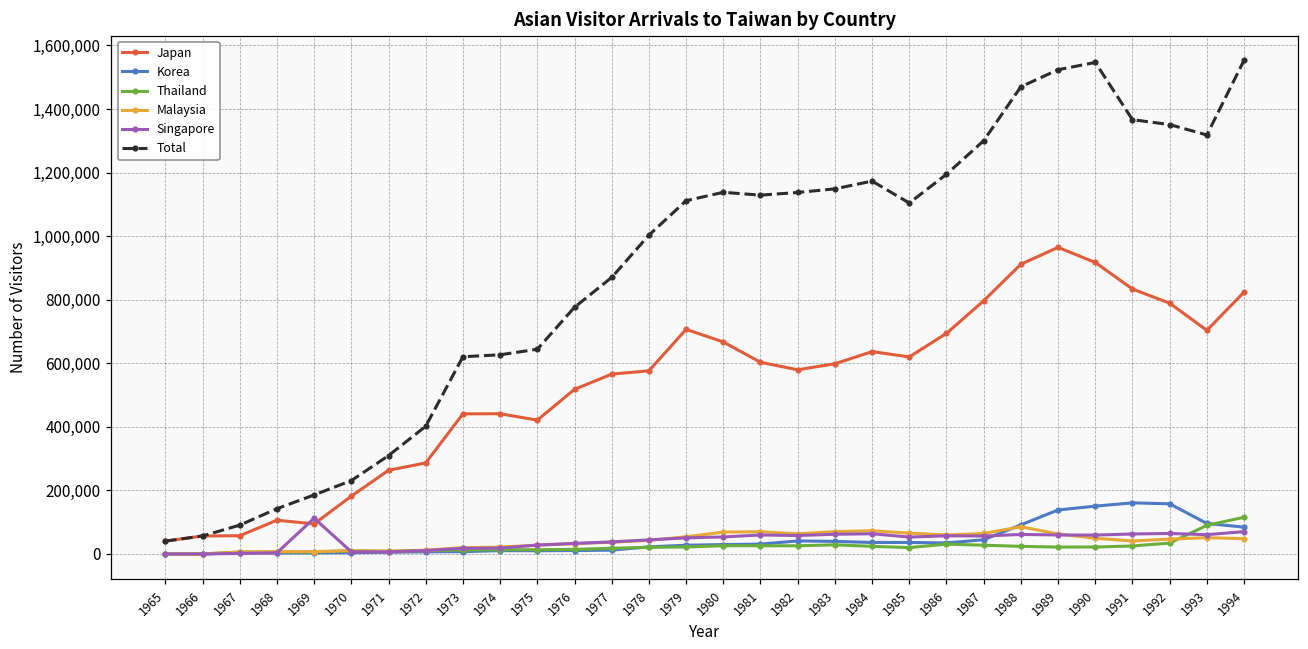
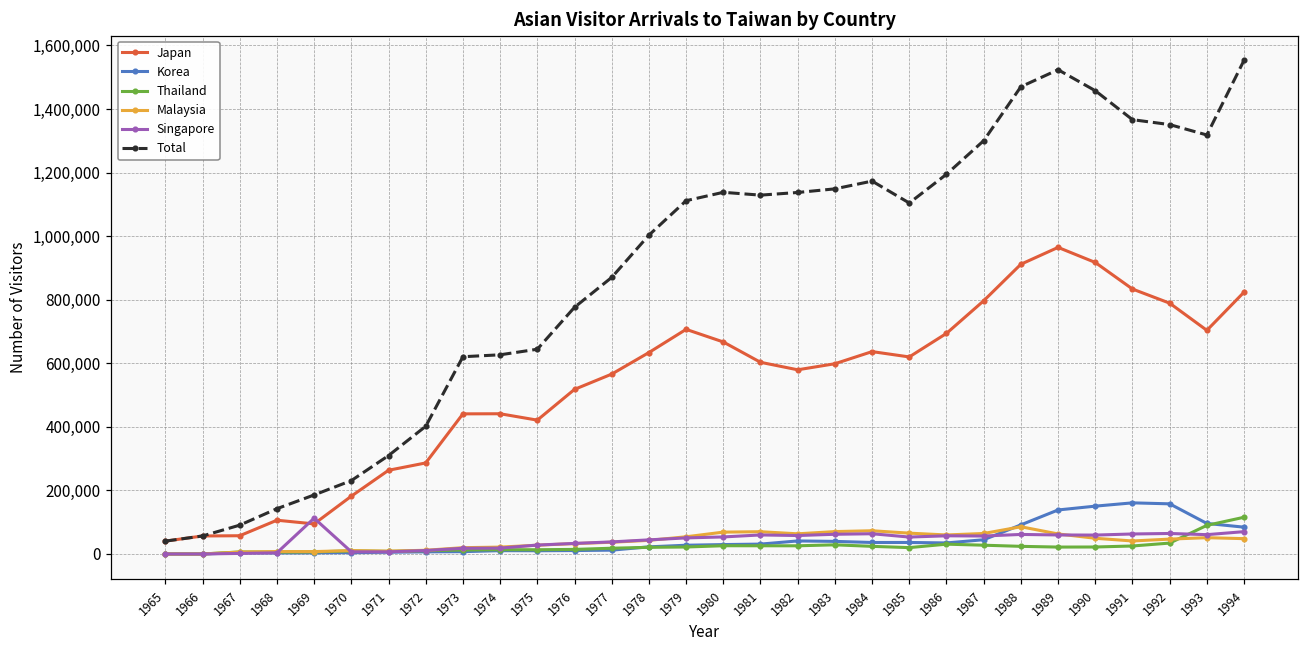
  {
    "Japan": {
      "1967": "60,000",
      "1968": "110,000",
      "1969": "90,000",
      "1970": "180,000",
      "1971": "260,000",
      "1972": "290,000",
      "1973": "440,000",
      "1974": "440,000",
      "1975": "420,000",
      "1976": "520,000",
      "1977": "570,000",
-     "1978": "580,000",
+     "1978": "630,000",
      "1979": "710,000",
      "1980": "670,000",
      "1981": "600,000",
      "1982": "580,000",
      "1983": "600,000",
      "1984": "640,000",
      "1985": "620,000",
      "1986": "690,000",
      "1987": "800,000",
      "1988": "910,000",
      "1989": "960,000",
      "1990": "920,000",
      "1991": "830,000",
      "1992": "790,000",
      "1993": "700,000",
      "1994": "820,000"
    },
    "Korea": {
      "1982": "40,000",
      "1983": "40,000",
      "1984": "40,000",
      "1985": "40,000",
      "1987": "40,000",
      "1989": "140,000",
      "1990": "150,000",
      "1991": "160,000",
      "1992": "160,000",
      "1994": "80,000"
    },
    "Thailand": {
      "1982": "30,000",
      "1983": "30,000",
      "1984": "20,000",
      "1985": "20,000",
      "1987": "30,000",
      "1988": "20,000",
      "1989": "20,000",
      "1990": "20,000",
      "1991": "30,000",
      "1992": "30,000",
      "1994": "120,000"
    },
    "Malaysia": {
      "1980": "70,000",
      "1981": "70,000",
      "1984": "70,000",
      "1985": "70,000",
      "1990": "50,000",
      "1991": "40,000",
      "1992": "50,000",
      "1993": "50,000",
      "1994": "50,000"
    },
    "Singapore": {
      "1969": "110,000",
      "1980": "50,000",
      "1981": "60,000",
      "1984": "60,000",
      "1985": "50,000",
      "1988": "60,000",
      "1990": "60,000",
      "1991": "60,000",
      "1992": "60,000",
      "1993": "60,000",
      "1994": "70,000"
    },
    "Total": {
      "1967": "90,000",
      "1968": "140,000",
      "1969": "190,000",
      "1970": "230,000",
      "1971": "310,000",
      "1972": "400,000",
      "1973": "620,000",
      "1974": "630,000",
      "1975": "640,000",
      "1976": "780,000",
      "1977": "870,000",
      "1978": "1,000,000",
      "1979": "1,110,000",
      "1980": "1,140,000",
      "1981": "1,130,000",
      "1982": "1,140,000",
      "1983": "1,150,000",
      "1984": "1,170,000",
      "1985": "1,100,000",
      "1986": "1,190,000",
      "1987": "1,300,000",
      "1988": "1,470,000",
      "1989": "1,520,000",
-     "1990": "1,550,000",
+     "1990": "1,460,000",
      "1991": "1,370,000",
      "1992": "1,350,000",
      "1993": "1,320,000",
      "1994": "1,550,000"
    }
  }
